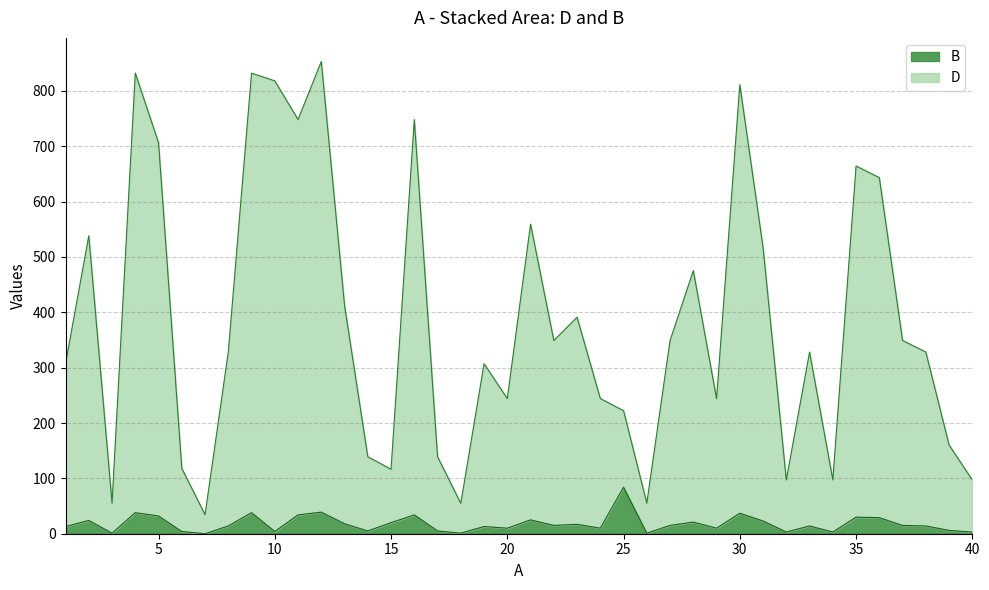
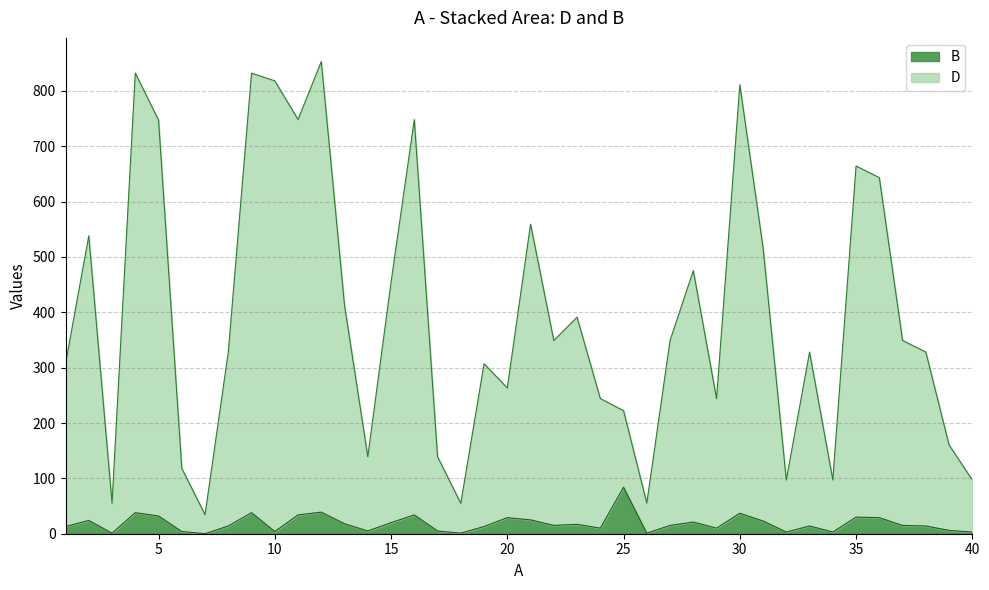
  {
    "B": {
      "5": 30,
      "10": 0,
      "15": 20,
-     "20": 10,
+     "20": 30,
      "25": 80,
      "30": 40,
      "35": 30,
      "40": 0
    },
    "D": {
-     "5": 670,
+     "5": 720,
      "10": 810,
-     "15": 100,
+     "15": 430,
      "20": 230,
      "25": 140,
      "30": 770,
      "35": 630,
      "40": 90
    }
  }
